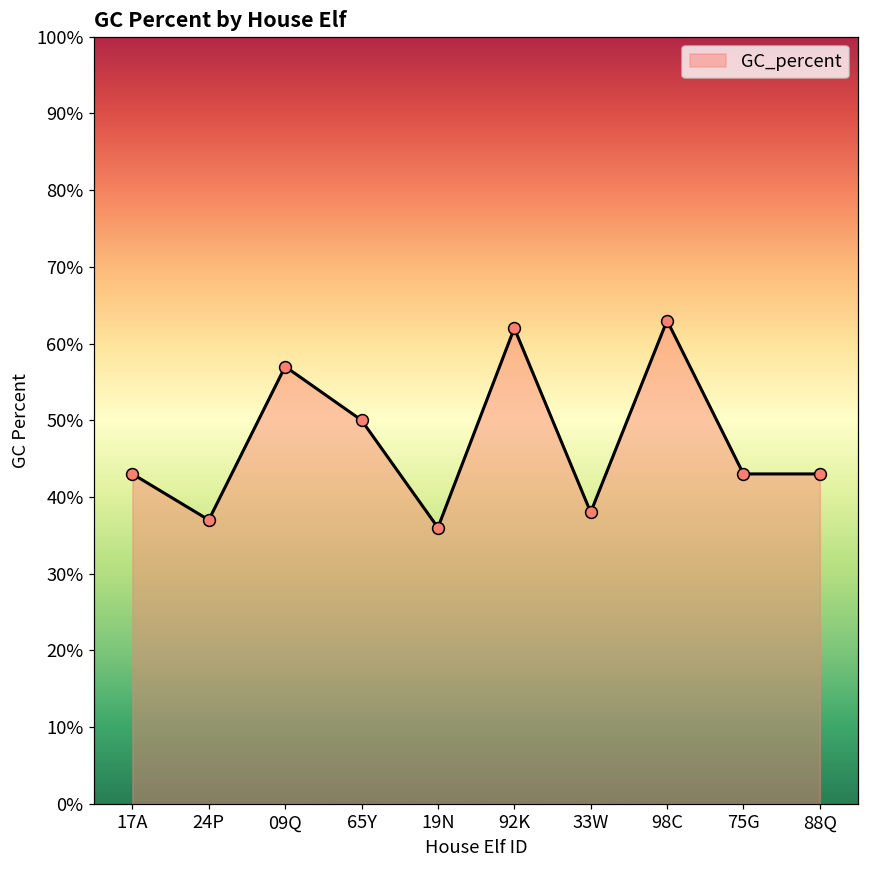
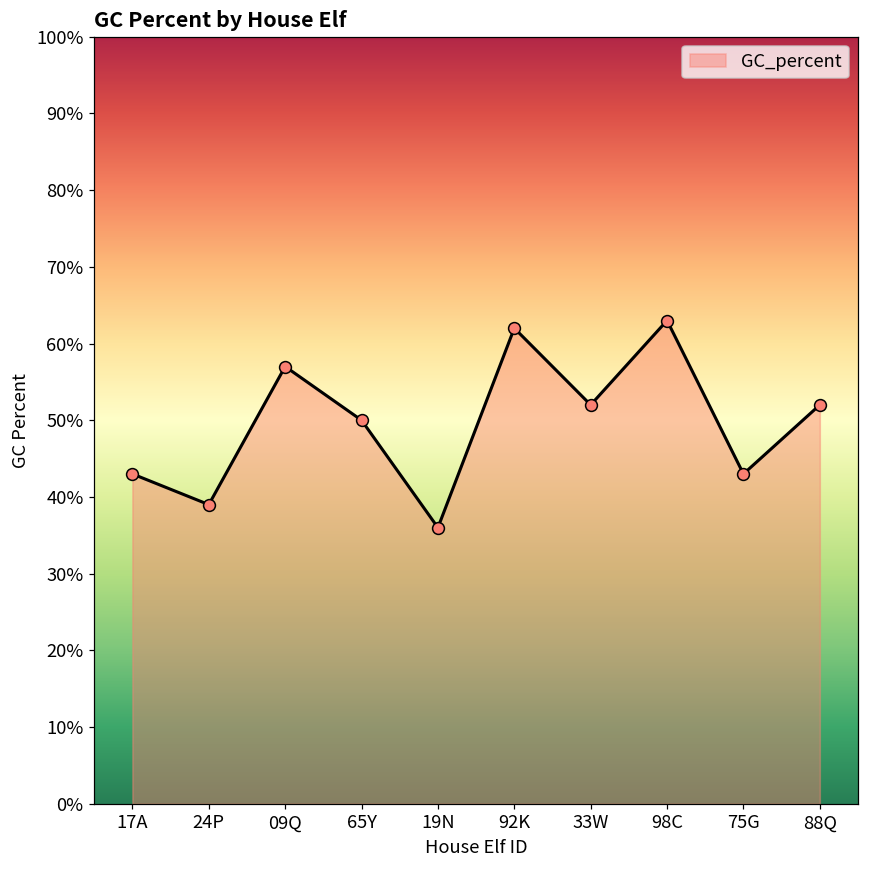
  {
    "17A": "43%",
-   "24P": "37%",
+   "24P": "39%",
    "09Q": "57%",
    "65Y": "50%",
    "19N": "36%",
    "92K": "62%",
-   "33W": "38%",
+   "33W": "52%",
    "98C": "63%",
    "75G": "43%",
-   "88Q": "43%"
+   "88Q": "52%"
  }
